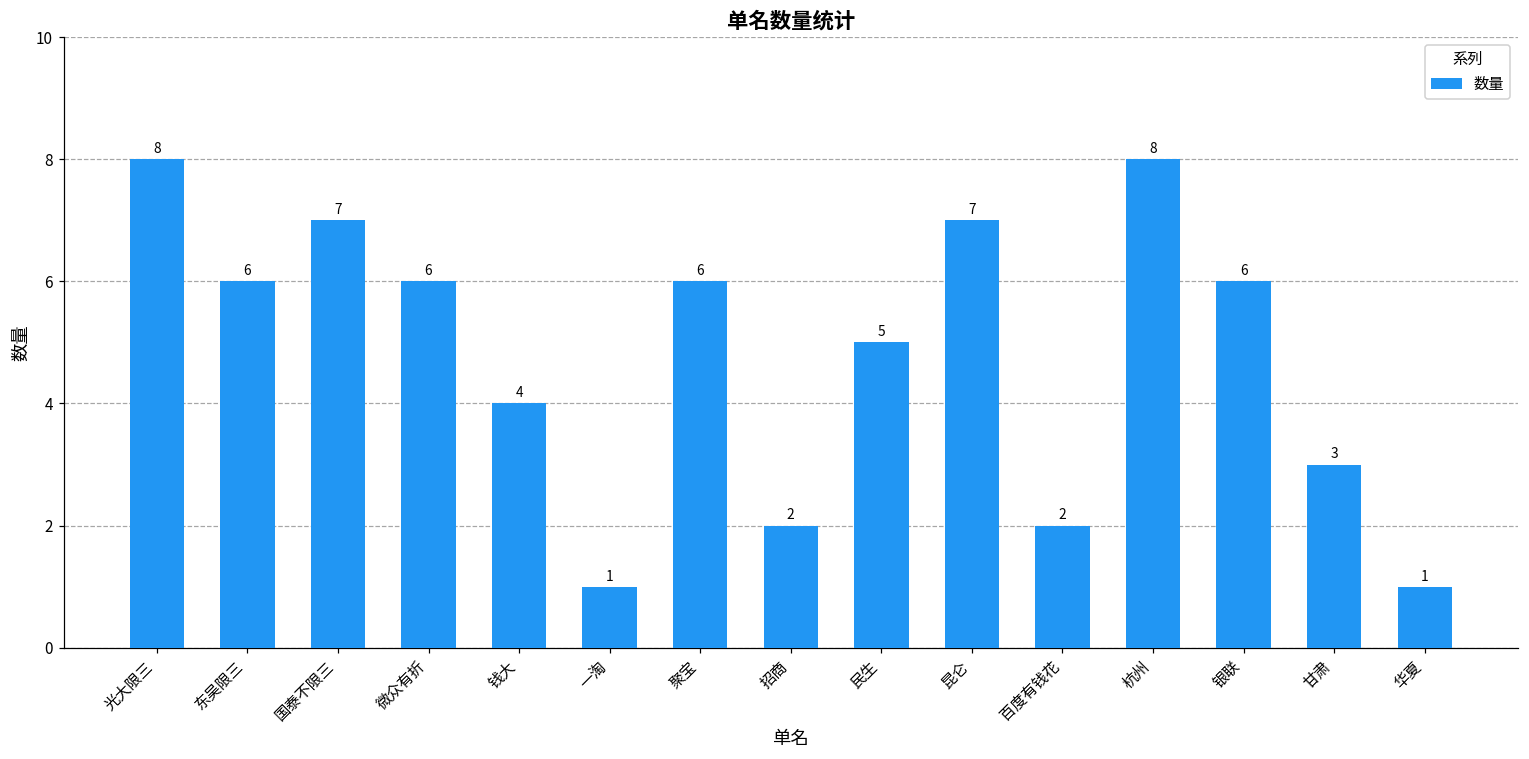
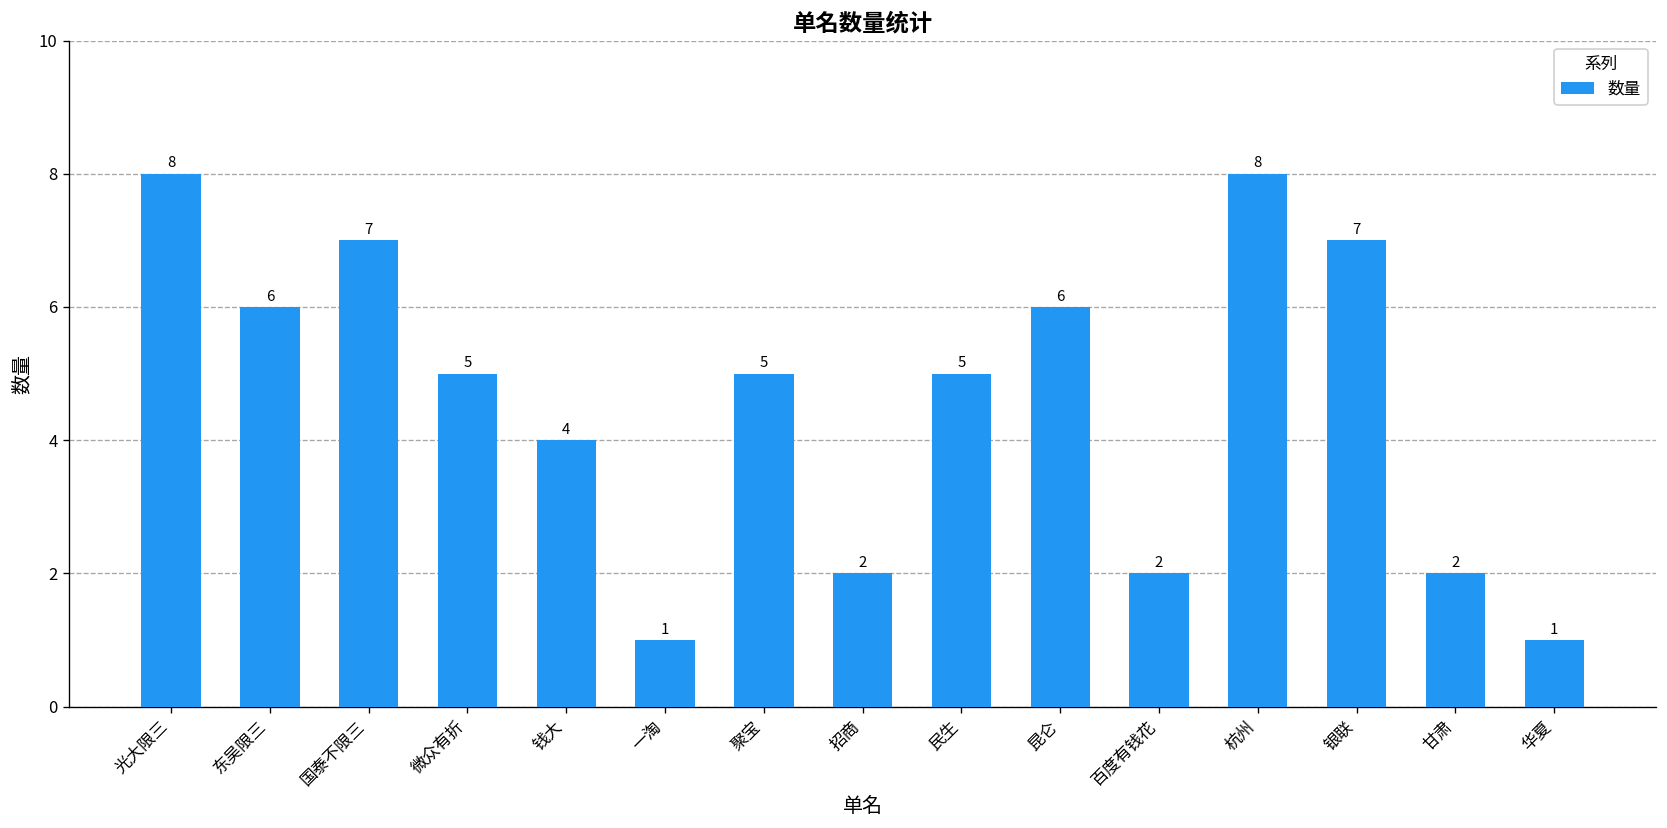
  {
    "光大限三": 8,
    "东吴限三": 6,
    "国泰不限三": 7,
-   "微众有折": 6,
+   "微众有折": 5,
    "钱大": 4,
    "一淘": 1,
-   "聚宝": 6,
+   "聚宝": 5,
    "招商": 2,
    "民生": 5,
-   "昆仑": 7,
+   "昆仑": 6,
    "百度有钱花": 2,
    "杭州": 8,
-   "银联": 6,
-   "甘肃": 3,
+   "银联": 7,
+   "甘肃": 2,
    "华夏": 1
  }
